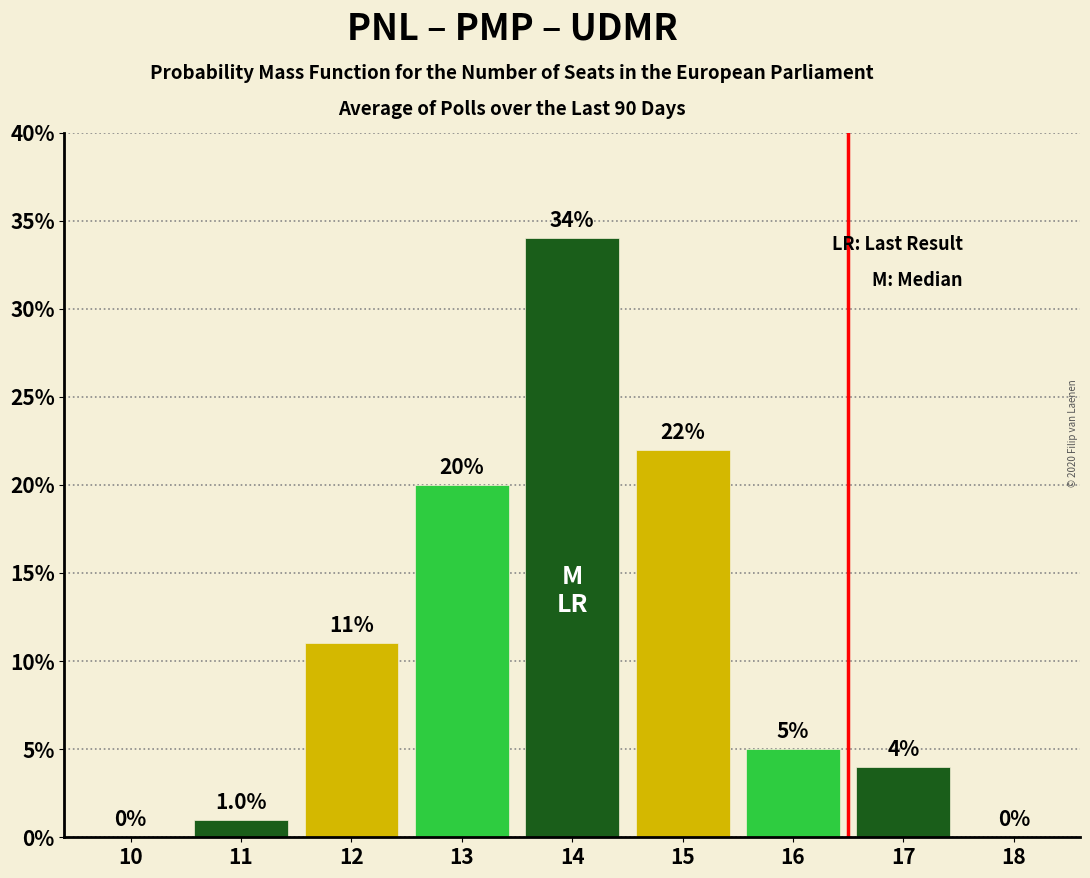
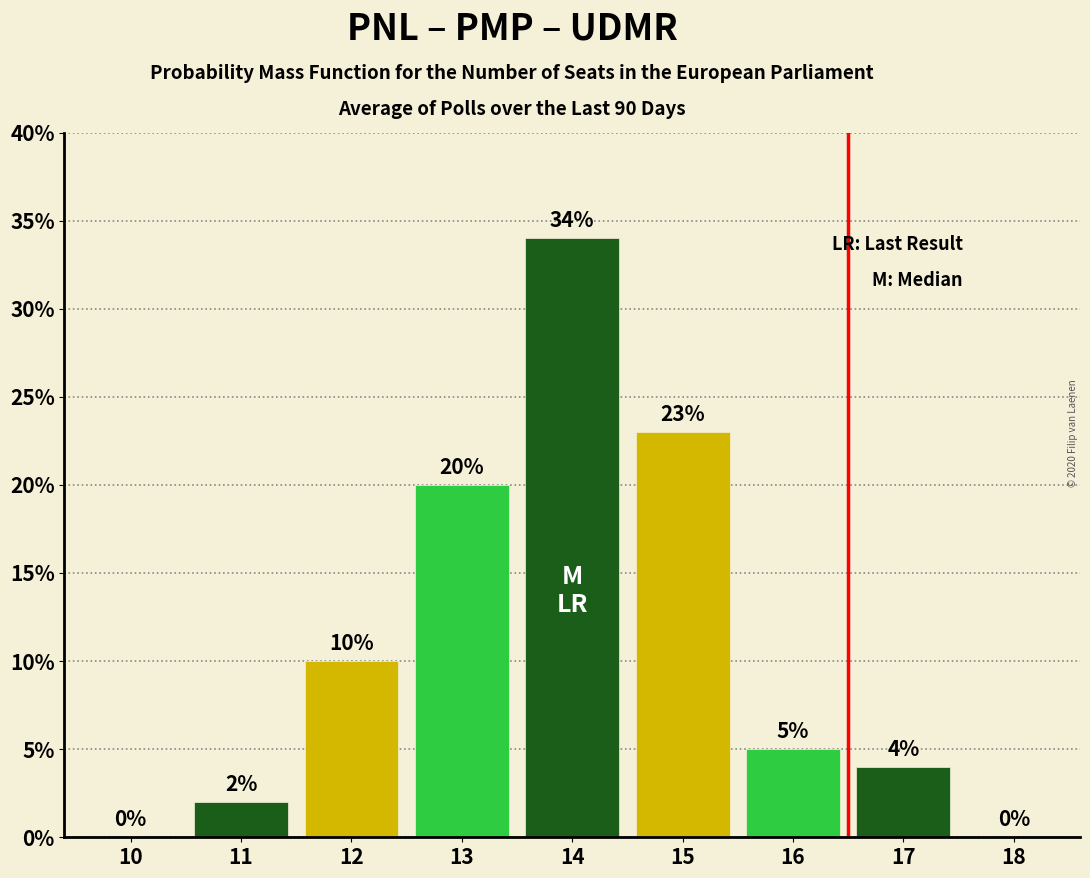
  {
    "10": "0%",
-   "11": "1.0%",
-   "12": "11%",
+   "11": "2%",
+   "12": "10%",
    "13": "20%",
    "14": "34%",
-   "15": "22%",
+   "15": "23%",
    "16": "5%",
    "17": "4%",
    "18": "0%"
  }
